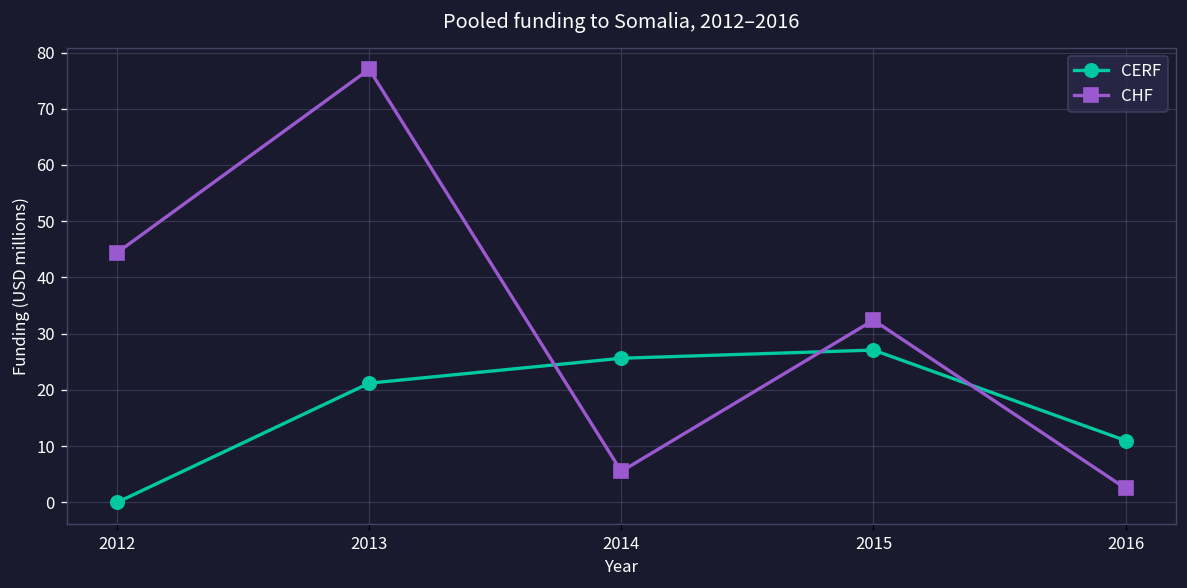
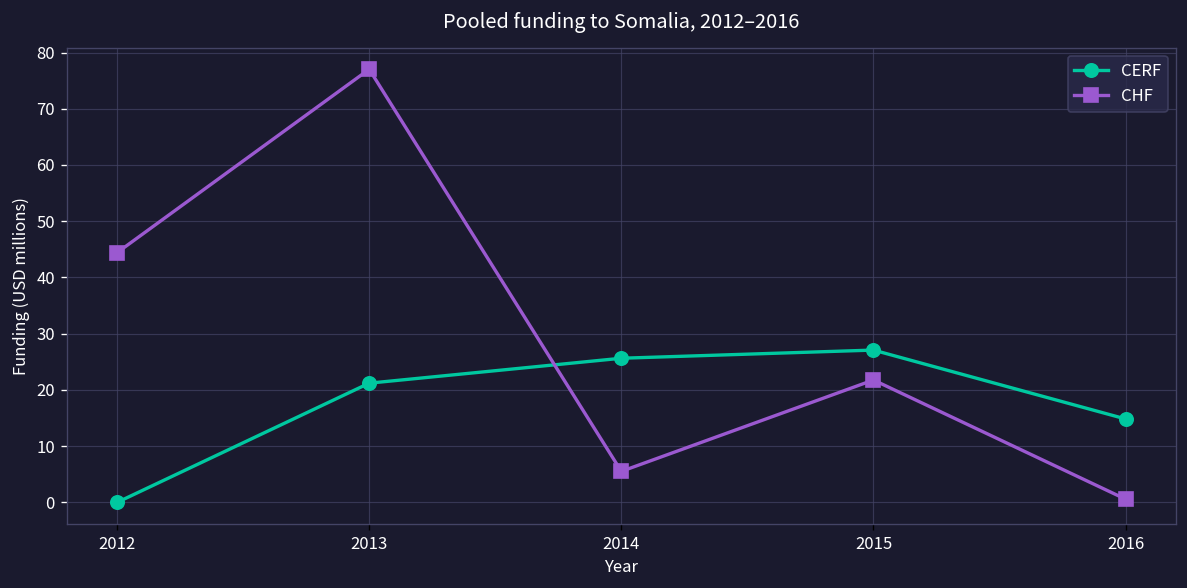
  {
    "CERF": {
      "2012": 0,
      "2013": 21,
      "2014": 26,
      "2015": 27,
-     "2016": 11
+     "2016": 15
    },
    "CHF": {
      "2012": 44,
      "2013": 77,
      "2014": 6,
-     "2015": 32,
-     "2016": 3
+     "2015": 22,
+     "2016": 1
    }
  }
